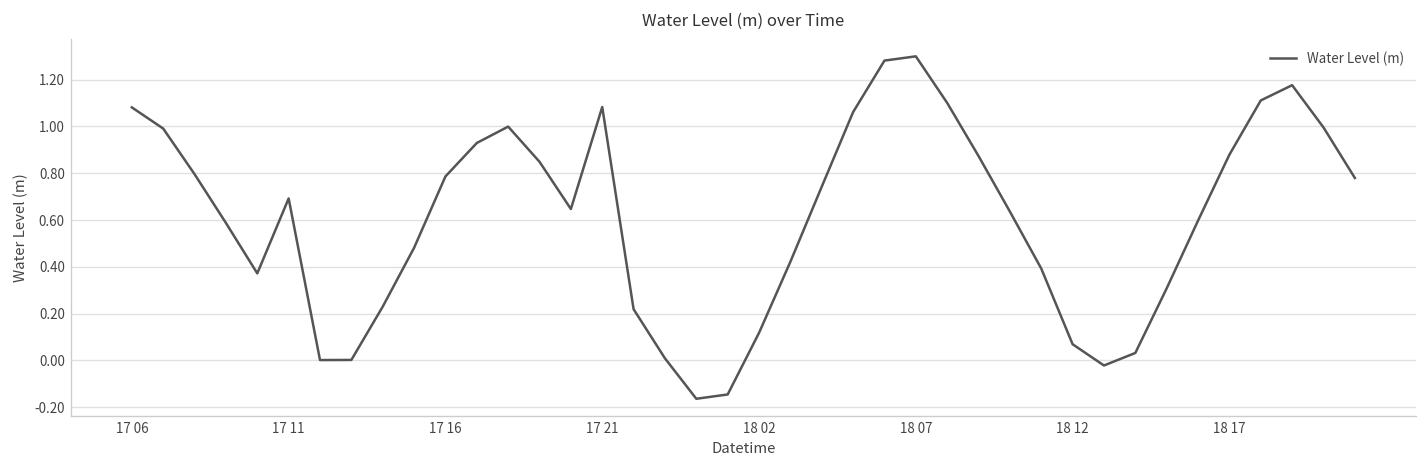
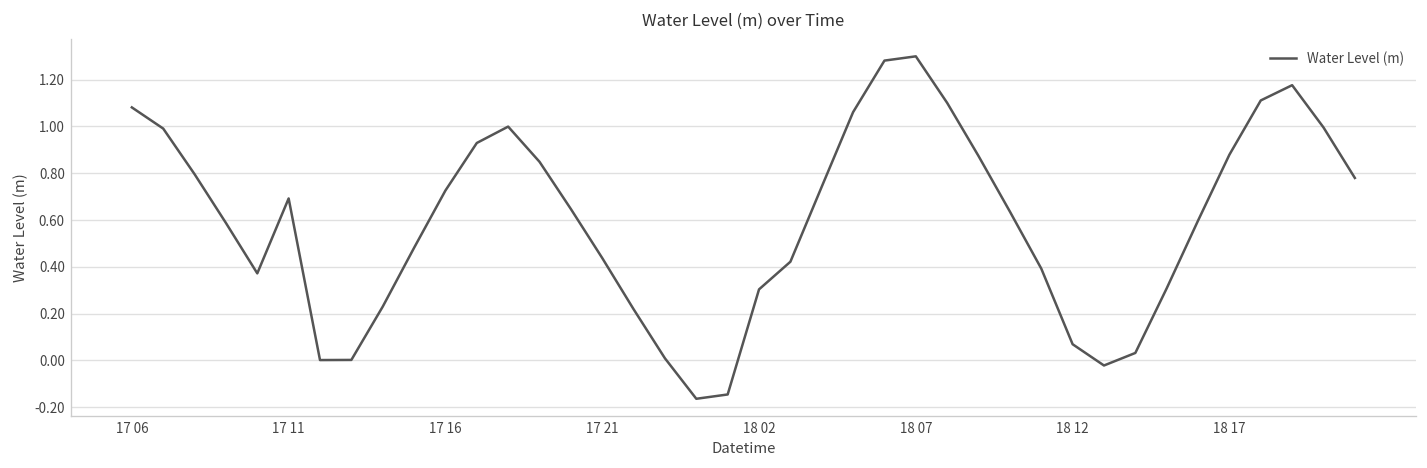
  {
    "17 06": 1.08,
    "17 11": 0.69,
-   "17 16": 0.79,
-   "17 21": 1.08,
-   "18 02": 0.12,
+   "17 16": 0.73,
+   "17 21": 0.44,
+   "18 02": 0.30,
    "18 07": 1.30,
    "18 12": 0.07,
    "18 17": 0.88
  }
